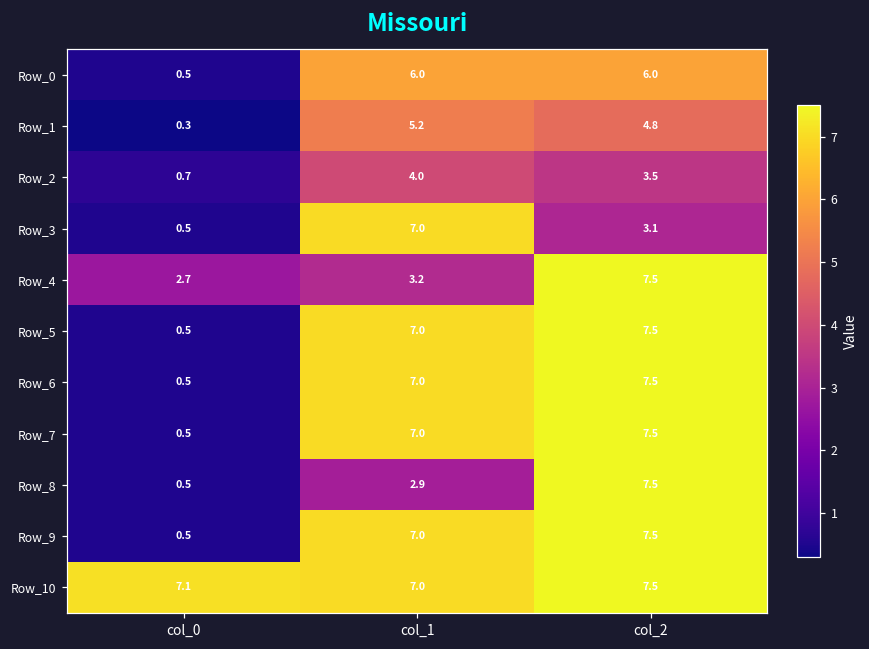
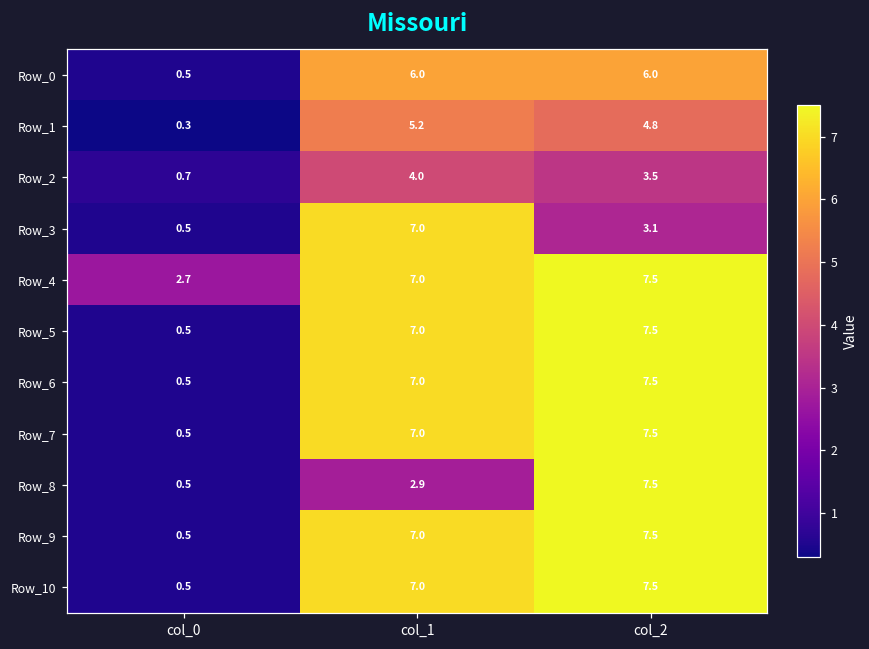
  {
    "Row_0": {
      "col_0": 0.5,
      "col_1": 6.0,
      "col_2": 6.0
    },
    "Row_1": {
      "col_0": 0.3,
      "col_1": 5.2,
      "col_2": 4.8
    },
    "Row_2": {
      "col_0": 0.7,
      "col_1": 4.0,
      "col_2": 3.5
    },
    "Row_3": {
      "col_0": 0.5,
      "col_1": 7.0,
      "col_2": 3.1
    },
    "Row_4": {
      "col_0": 2.7,
-     "col_1": 3.2,
+     "col_1": 7.0,
      "col_2": 7.5
    },
    "Row_5": {
      "col_0": 0.5,
      "col_1": 7.0,
      "col_2": 7.5
    },
    "Row_6": {
      "col_0": 0.5,
      "col_1": 7.0,
      "col_2": 7.5
    },
    "Row_7": {
      "col_0": 0.5,
      "col_1": 7.0,
      "col_2": 7.5
    },
    "Row_8": {
      "col_0": 0.5,
      "col_1": 2.9,
      "col_2": 7.5
    },
    "Row_9": {
      "col_0": 0.5,
      "col_1": 7.0,
      "col_2": 7.5
    },
    "Row_10": {
-     "col_0": 7.1,
+     "col_0": 0.5,
      "col_1": 7.0,
      "col_2": 7.5
    }
  }
